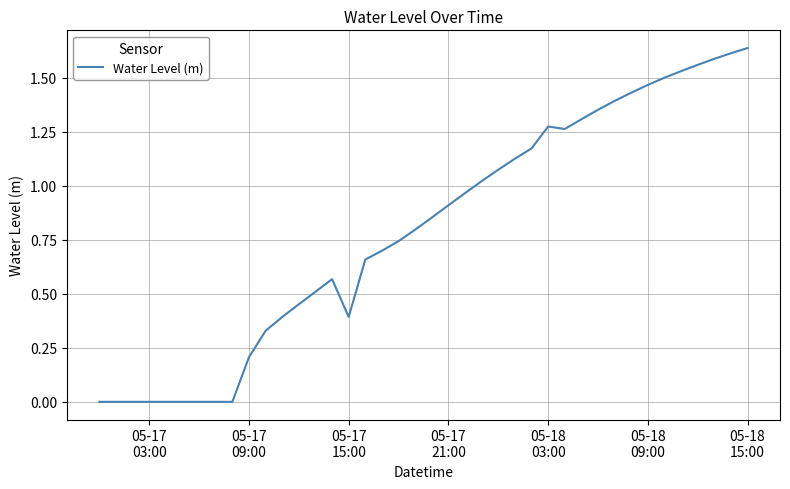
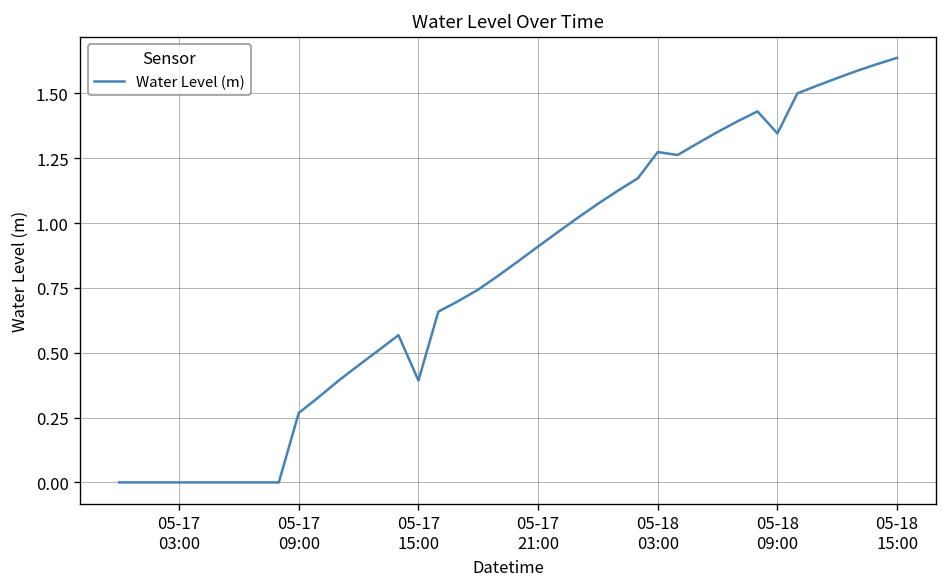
  {
    "05-17 03:00": 0.00,
-   "05-17 09:00": 0.21,
+   "05-17 09:00": 0.27,
    "05-17 15:00": 0.39,
    "05-17 21:00": 0.91,
    "05-18 03:00": 1.27,
-   "05-18 09:00": 1.47,
+   "05-18 09:00": 1.35,
    "05-18 15:00": 1.64
  }
